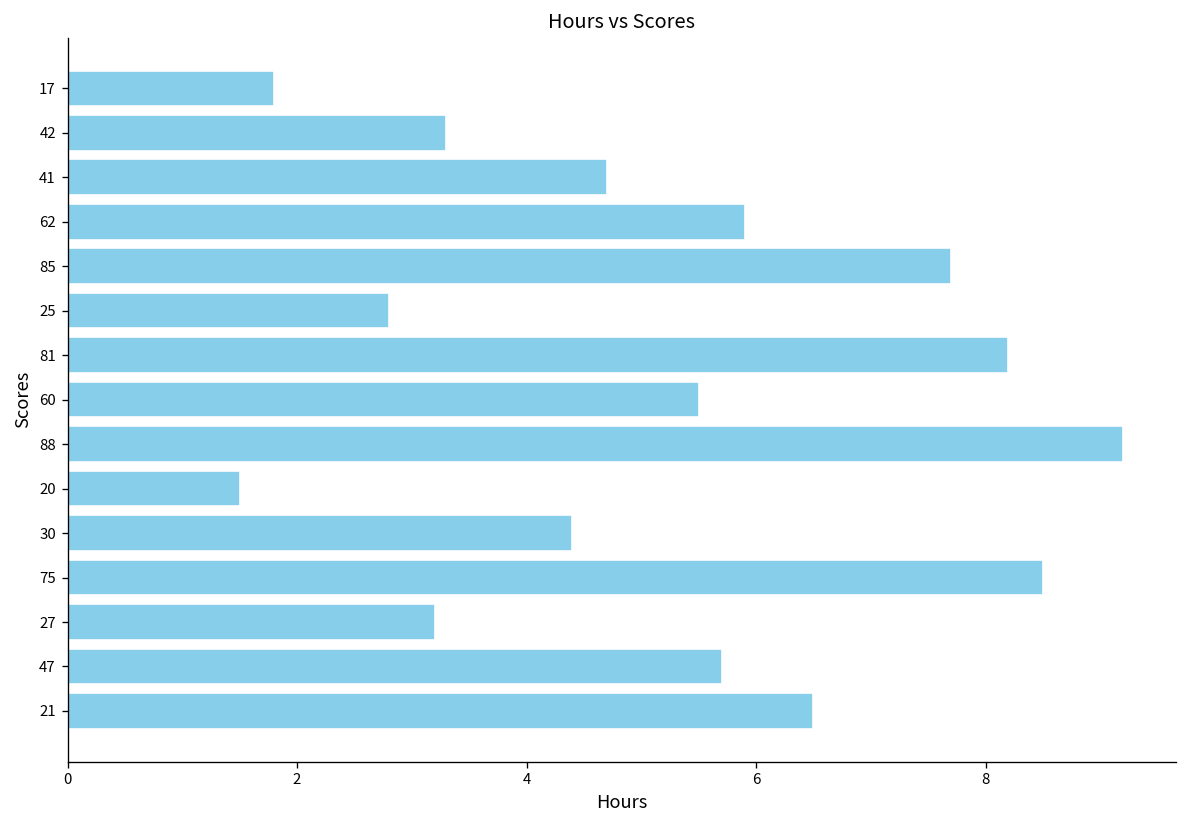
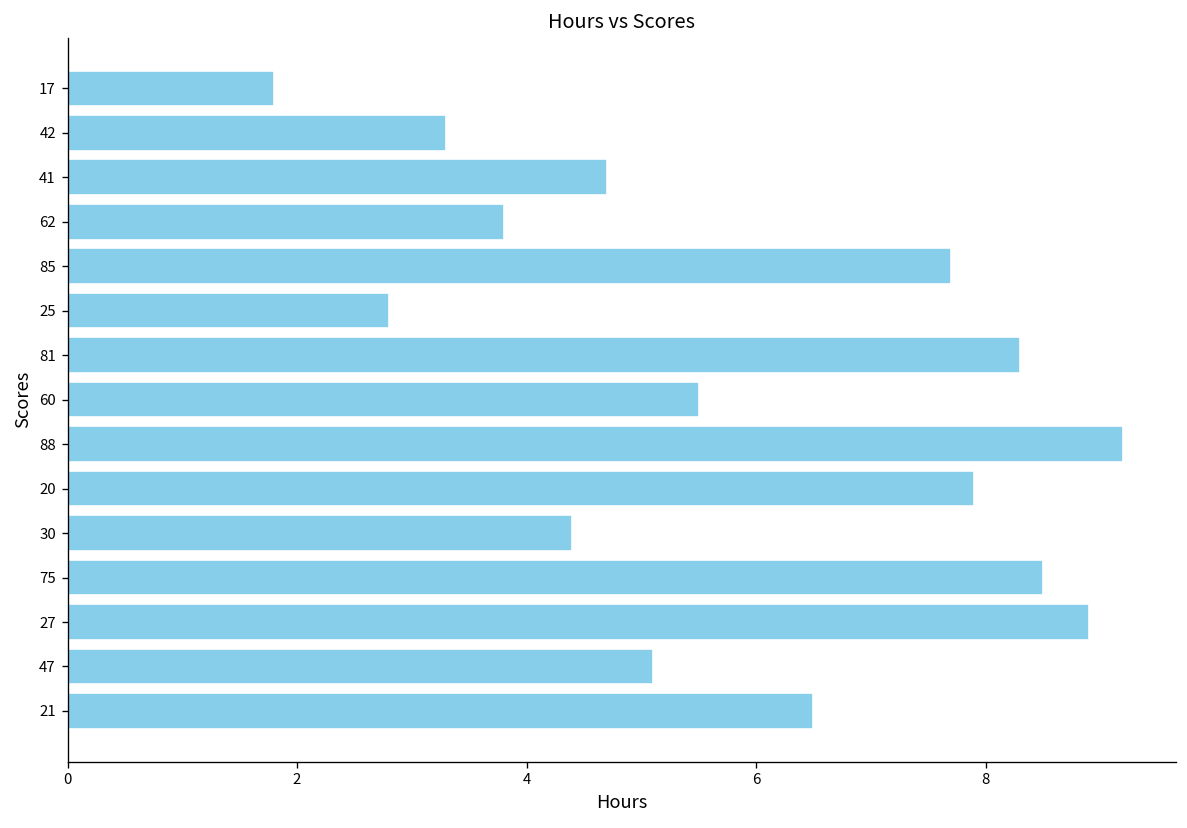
  {
    "17": 1.8,
    "42": 3.3,
    "41": 4.7,
-   "62": 5.9,
+   "62": 3.8,
    "85": 7.7,
    "25": 2.8,
-   "81": 8.2,
+   "81": 8.3,
    "60": 5.5,
    "88": 9.2,
-   "20": 1.5,
+   "20": 7.9,
    "30": 4.4,
    "75": 8.5,
-   "27": 3.2,
-   "47": 5.7,
+   "27": 8.9,
+   "47": 5.1,
    "21": 6.5
  }
